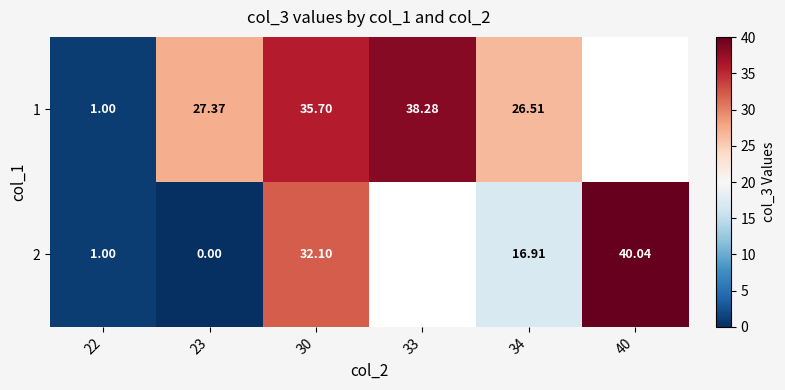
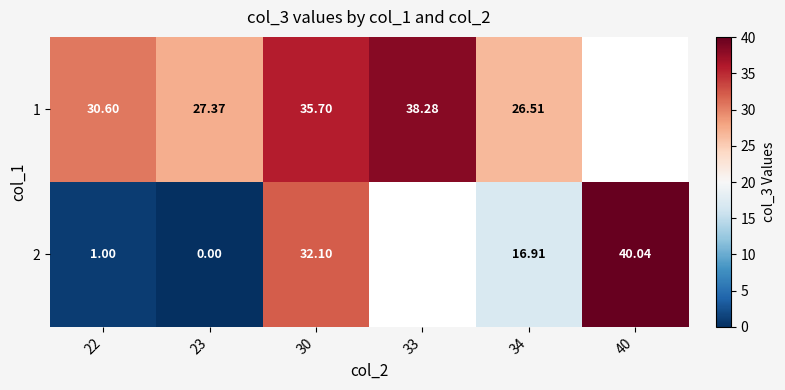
  {
    "1": {
-     "22": 1.00,
+     "22": 30.60,
      "23": 27.37,
      "30": 35.70,
      "33": 38.28,
      "34": 26.51
    },
    "2": {
      "22": 1.00,
      "23": 0.00,
      "30": 32.10,
      "34": 16.91,
      "40": 40.04
    }
  }
